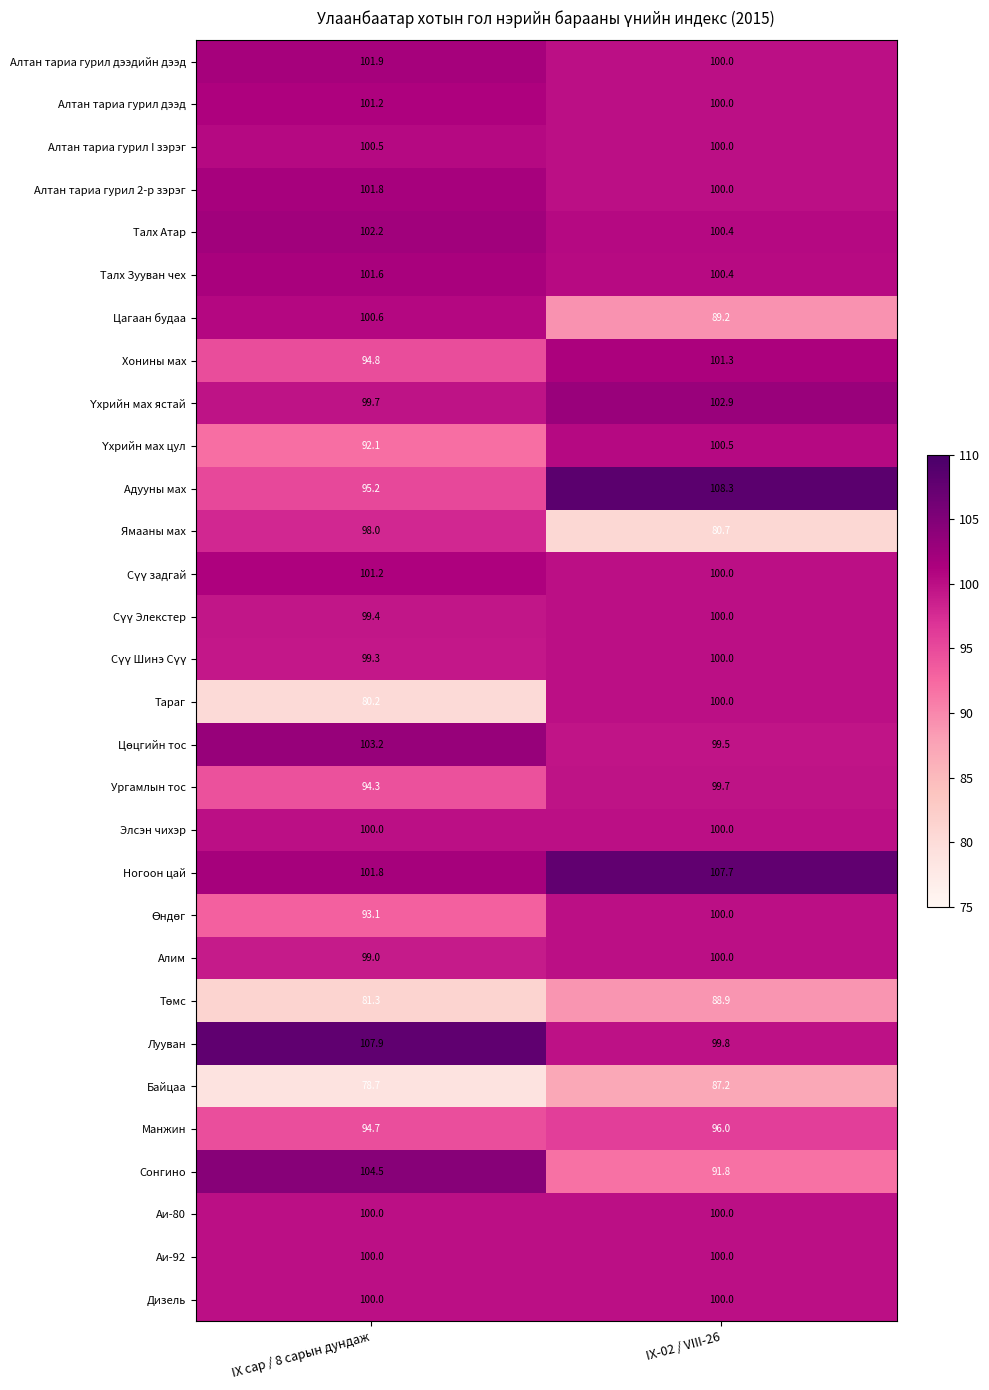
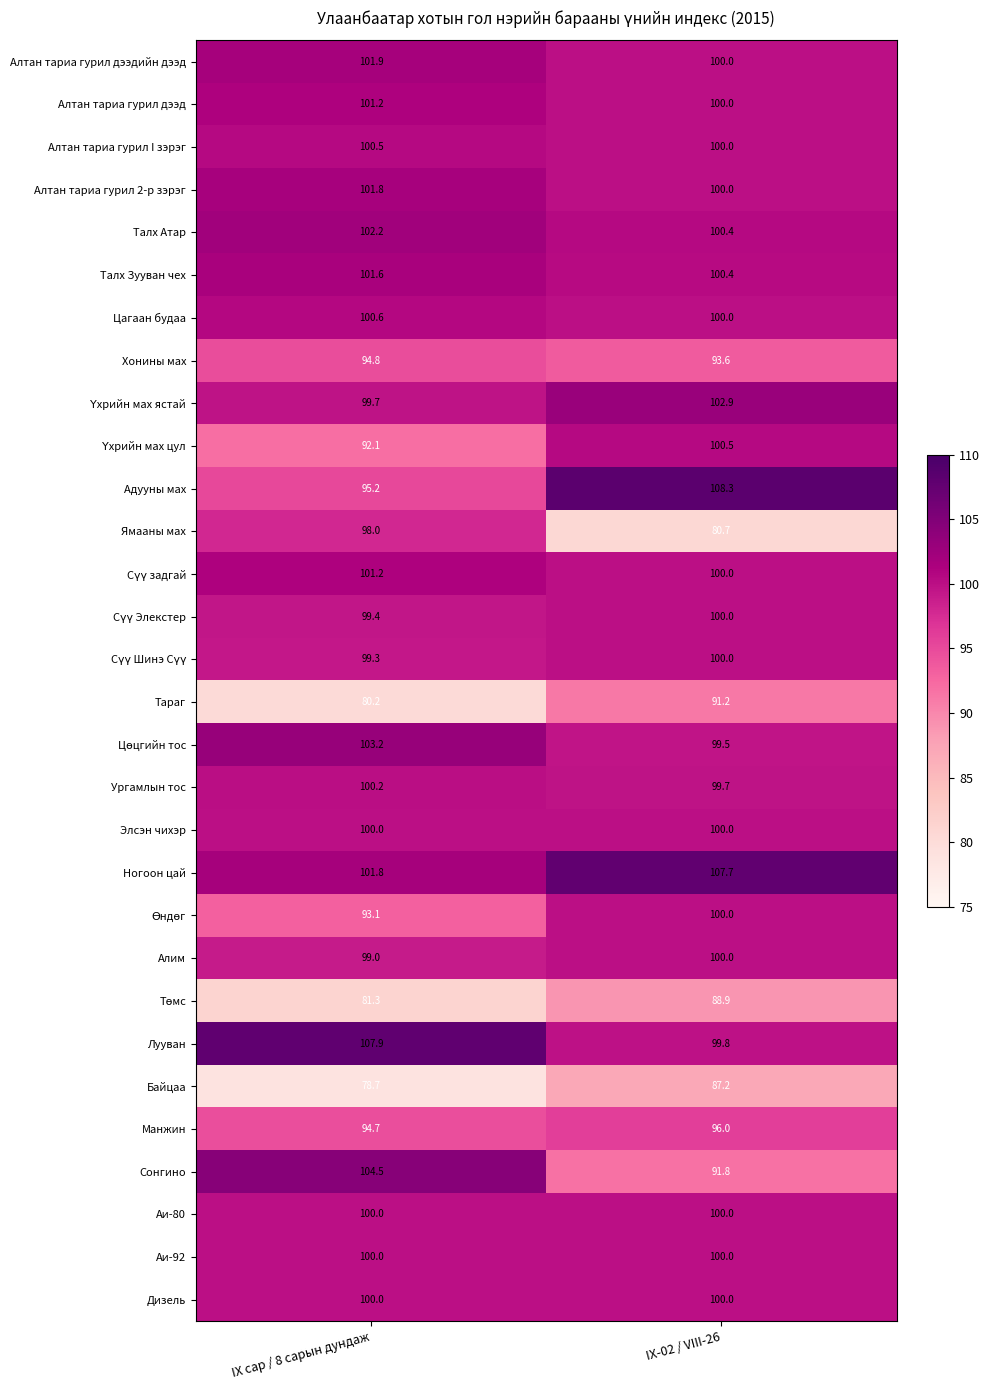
  {
    "Алтан тариа гурил дээдийн дээд": {
      "IX сар / 8 сарын дундаж": 101.9,
      "IX-02 / VIII-26": 100.0
    },
    "Алтан тариа гурил дээд": {
      "IX сар / 8 сарын дундаж": 101.2,
      "IX-02 / VIII-26": 100.0
    },
    "Алтан тариа гурил I зэрэг": {
      "IX сар / 8 сарын дундаж": 100.5,
      "IX-02 / VIII-26": 100.0
    },
    "Алтан тариа гурил 2-р зэрэг": {
      "IX сар / 8 сарын дундаж": 101.8,
      "IX-02 / VIII-26": 100.0
    },
    "Талх Атар": {
      "IX сар / 8 сарын дундаж": 102.2,
      "IX-02 / VIII-26": 100.4
    },
    "Талх Зууван чех": {
      "IX сар / 8 сарын дундаж": 101.6,
      "IX-02 / VIII-26": 100.4
    },
    "Цагаан будаа": {
      "IX сар / 8 сарын дундаж": 100.6,
-     "IX-02 / VIII-26": 89.2
+     "IX-02 / VIII-26": 100.0
    },
    "Хонины мах": {
      "IX сар / 8 сарын дундаж": 94.8,
-     "IX-02 / VIII-26": 101.3
+     "IX-02 / VIII-26": 93.6
    },
    "Үхрийн мах ястай": {
      "IX сар / 8 сарын дундаж": 99.7,
      "IX-02 / VIII-26": 102.9
    },
    "Үхрийн мах цул": {
      "IX сар / 8 сарын дундаж": 92.1,
      "IX-02 / VIII-26": 100.5
    },
    "Адууны мах": {
      "IX сар / 8 сарын дундаж": 95.2,
      "IX-02 / VIII-26": 108.3
    },
    "Ямааны мах": {
      "IX сар / 8 сарын дундаж": 98.0
    },
    "Сүү задгай": {
      "IX сар / 8 сарын дундаж": 101.2,
      "IX-02 / VIII-26": 100.0
    },
    "Сүү Элекстер": {
      "IX сар / 8 сарын дундаж": 99.4,
      "IX-02 / VIII-26": 100.0
    },
    "Сүү Шинэ Сүү": {
      "IX сар / 8 сарын дундаж": 99.3,
      "IX-02 / VIII-26": 100.0
    },
    "Тараг": {
-     "IX-02 / VIII-26": 100.0
+     "IX-02 / VIII-26": 91.2
    },
    "Цөцгийн тос": {
      "IX сар / 8 сарын дундаж": 103.2,
      "IX-02 / VIII-26": 99.5
    },
    "Ургамлын тос": {
-     "IX сар / 8 сарын дундаж": 94.3,
+     "IX сар / 8 сарын дундаж": 100.2,
      "IX-02 / VIII-26": 99.7
    },
    "Элсэн чихэр": {
      "IX сар / 8 сарын дундаж": 100.0,
      "IX-02 / VIII-26": 100.0
    },
    "Ногоон цай": {
      "IX сар / 8 сарын дундаж": 101.8,
      "IX-02 / VIII-26": 107.7
    },
    "Өндөг": {
      "IX сар / 8 сарын дундаж": 93.1,
      "IX-02 / VIII-26": 100.0
    },
    "Алим": {
      "IX сар / 8 сарын дундаж": 99.0,
      "IX-02 / VIII-26": 100.0
    },
    "Төмс": {
      "IX-02 / VIII-26": 88.9
    },
    "Лууван": {
      "IX сар / 8 сарын дундаж": 107.9,
      "IX-02 / VIII-26": 99.8
    },
    "Байцаа": {
      "IX-02 / VIII-26": 87.2
    },
    "Манжин": {
      "IX сар / 8 сарын дундаж": 94.7,
      "IX-02 / VIII-26": 96.0
    },
    "Сонгино": {
      "IX сар / 8 сарын дундаж": 104.5,
      "IX-02 / VIII-26": 91.8
    },
    "Аи-80": {
      "IX сар / 8 сарын дундаж": 100.0,
      "IX-02 / VIII-26": 100.0
    },
    "Аи-92": {
      "IX сар / 8 сарын дундаж": 100.0,
      "IX-02 / VIII-26": 100.0
    },
    "Дизель": {
      "IX сар / 8 сарын дундаж": 100.0,
      "IX-02 / VIII-26": 100.0
    }
  }
